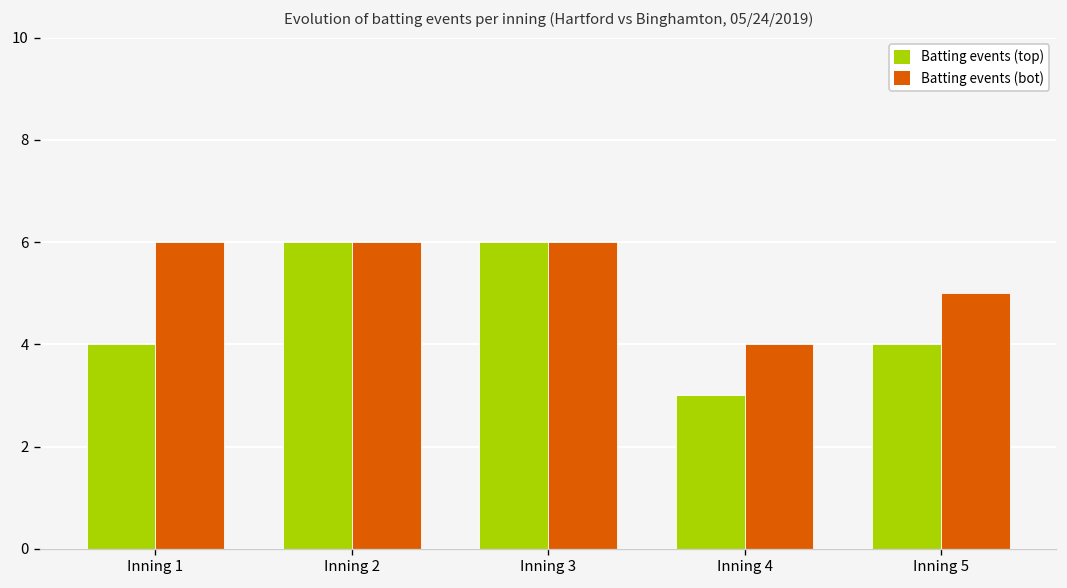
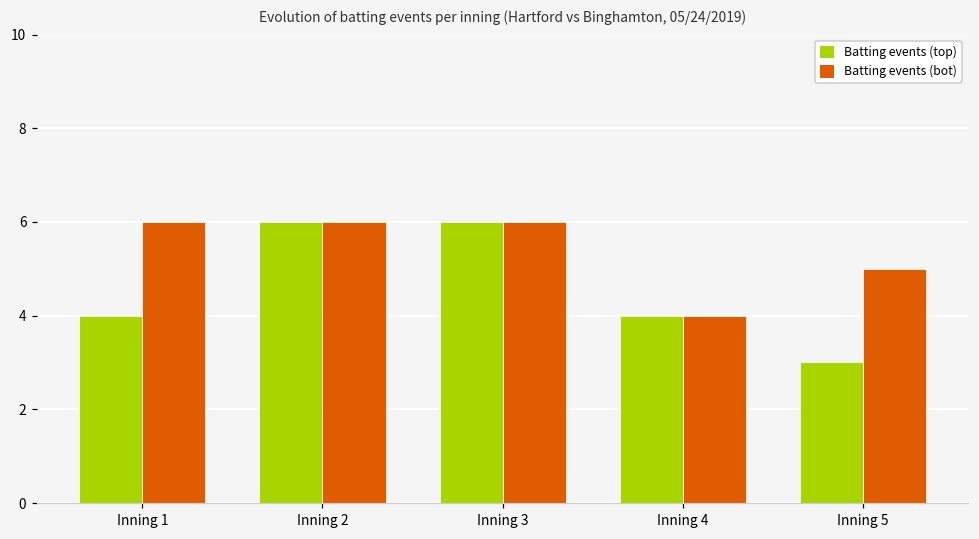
  {
    "Batting events (top)": {
      "Inning 1": 4,
      "Inning 2": 6,
      "Inning 3": 6,
-     "Inning 4": 3,
-     "Inning 5": 4
+     "Inning 4": 4,
+     "Inning 5": 3
    },
    "Batting events (bot)": {
      "Inning 1": 6,
      "Inning 2": 6,
      "Inning 3": 6,
      "Inning 4": 4,
      "Inning 5": 5
    }
  }
